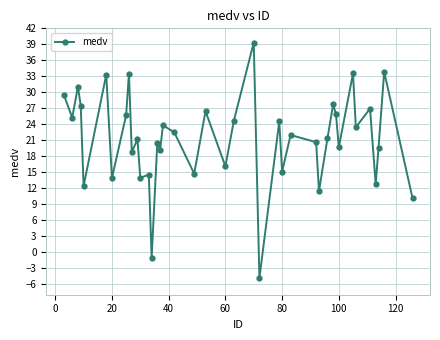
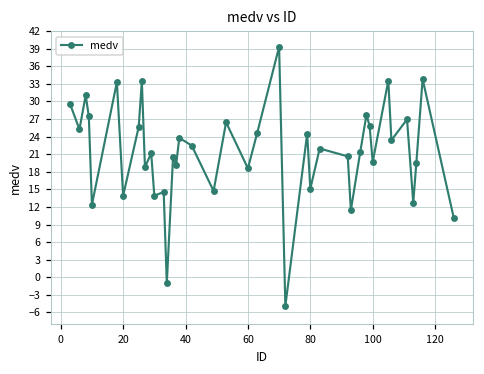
  {
    "20": 14,
-   "60": 16,
+   "60": 19,
    "80": 15,
    "100": 20
  }
